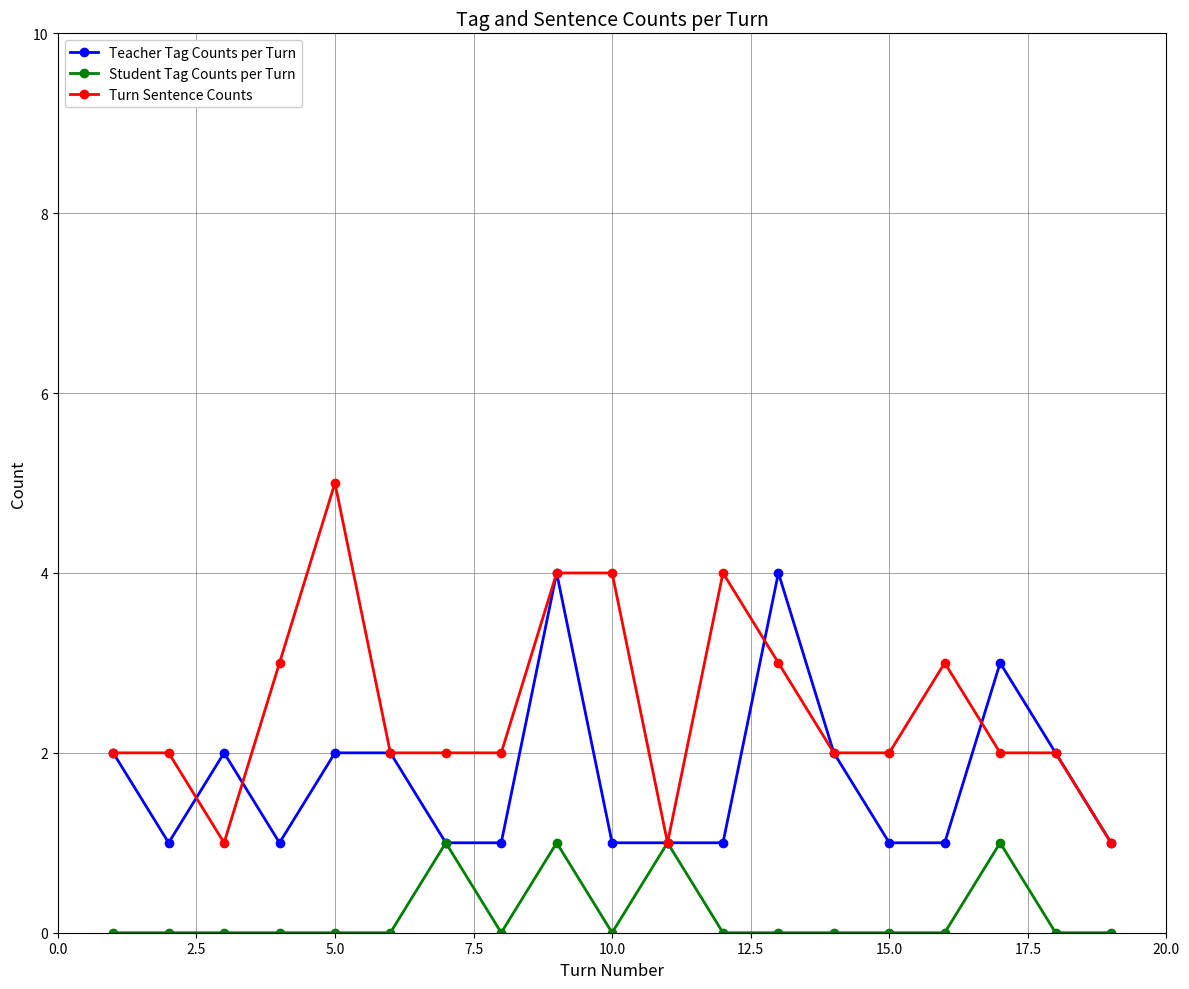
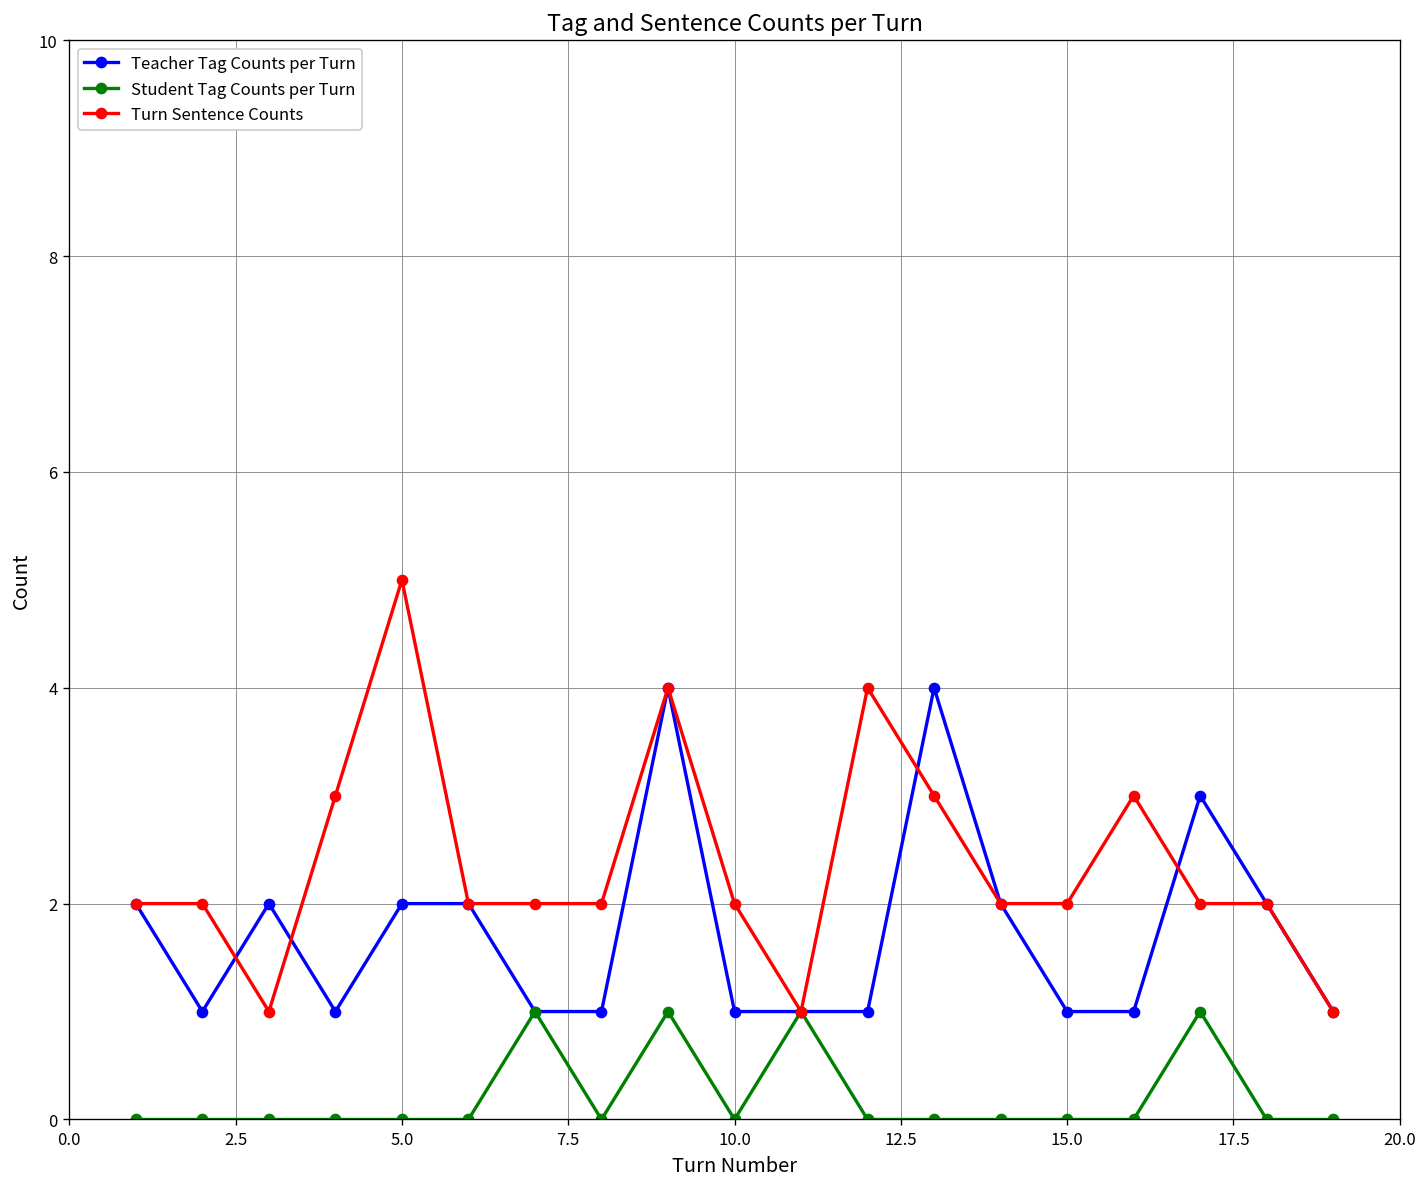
  {
    "Teacher Tag Counts per Turn": {
      "5.0": 2,
      "10.0": 1,
      "15.0": 1
    },
    "Student Tag Counts per Turn": {
      "5.0": 0,
      "10.0": 0,
      "15.0": 0
    },
    "Turn Sentence Counts": {
      "5.0": 5,
-     "10.0": 4,
+     "10.0": 2,
      "15.0": 2
    }
  }
